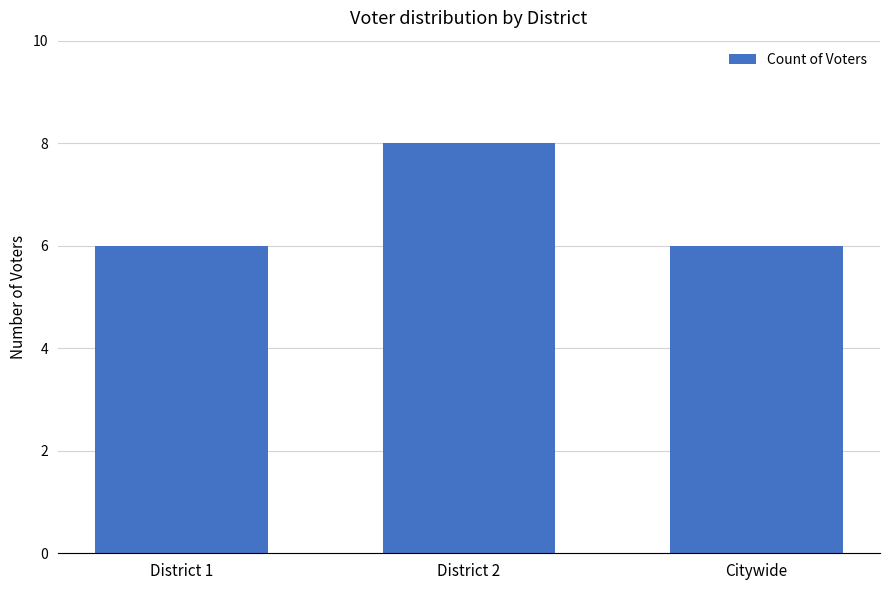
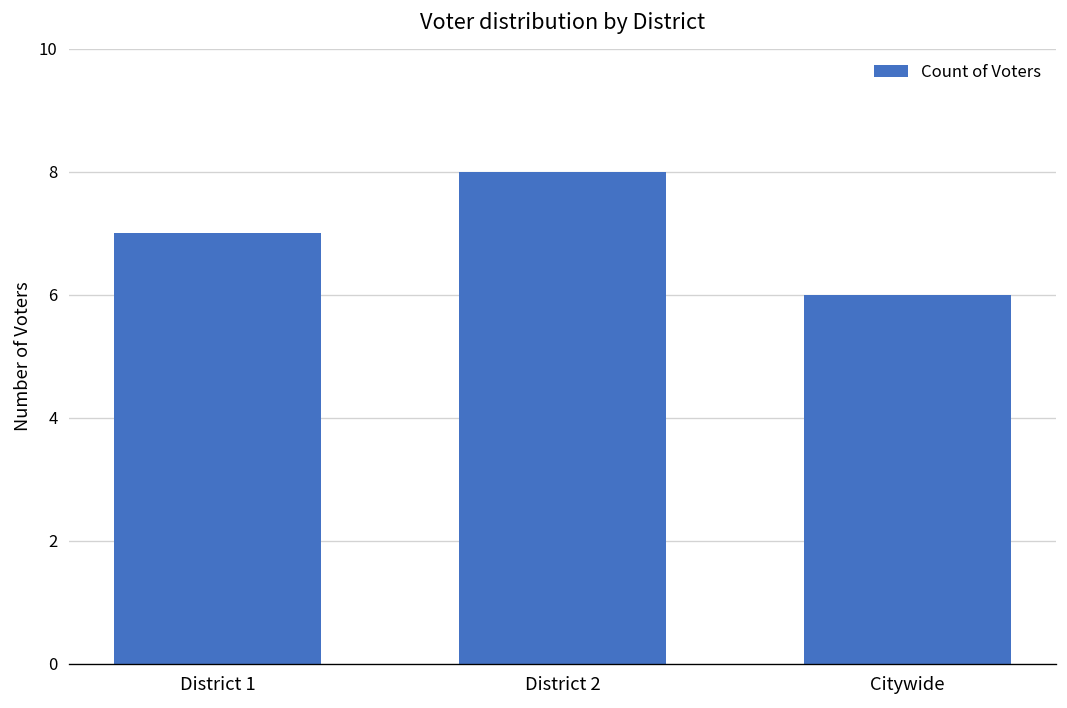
  {
-   "District 1": 6,
+   "District 1": 7,
    "District 2": 8,
    "Citywide": 6
  }
